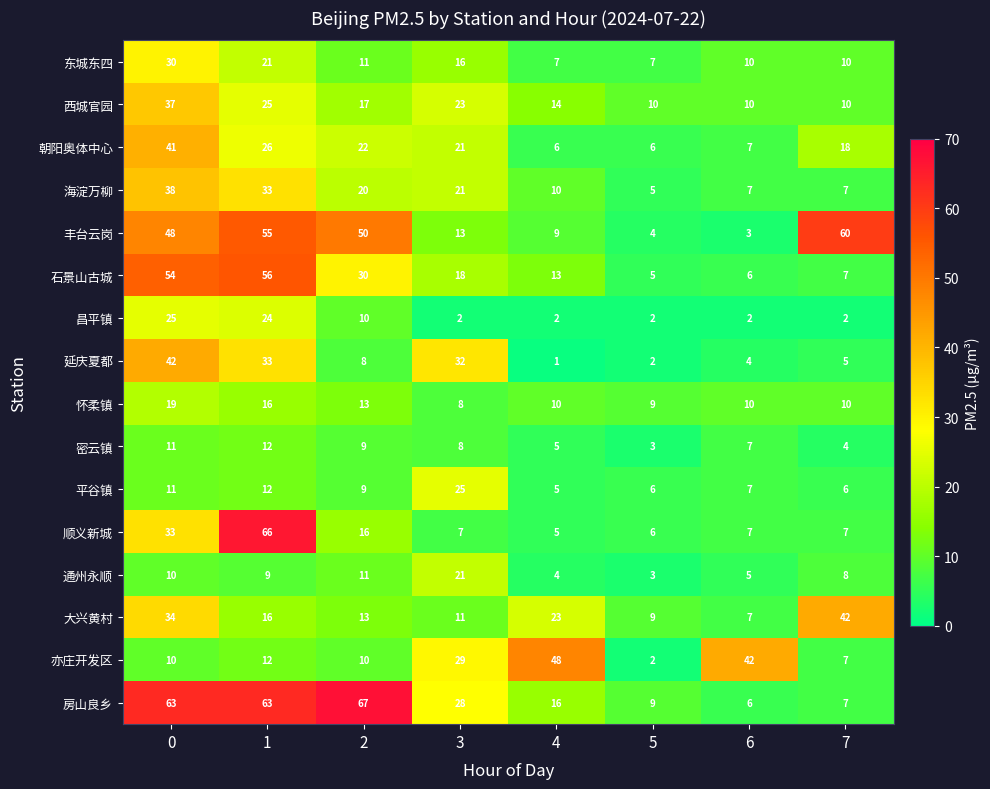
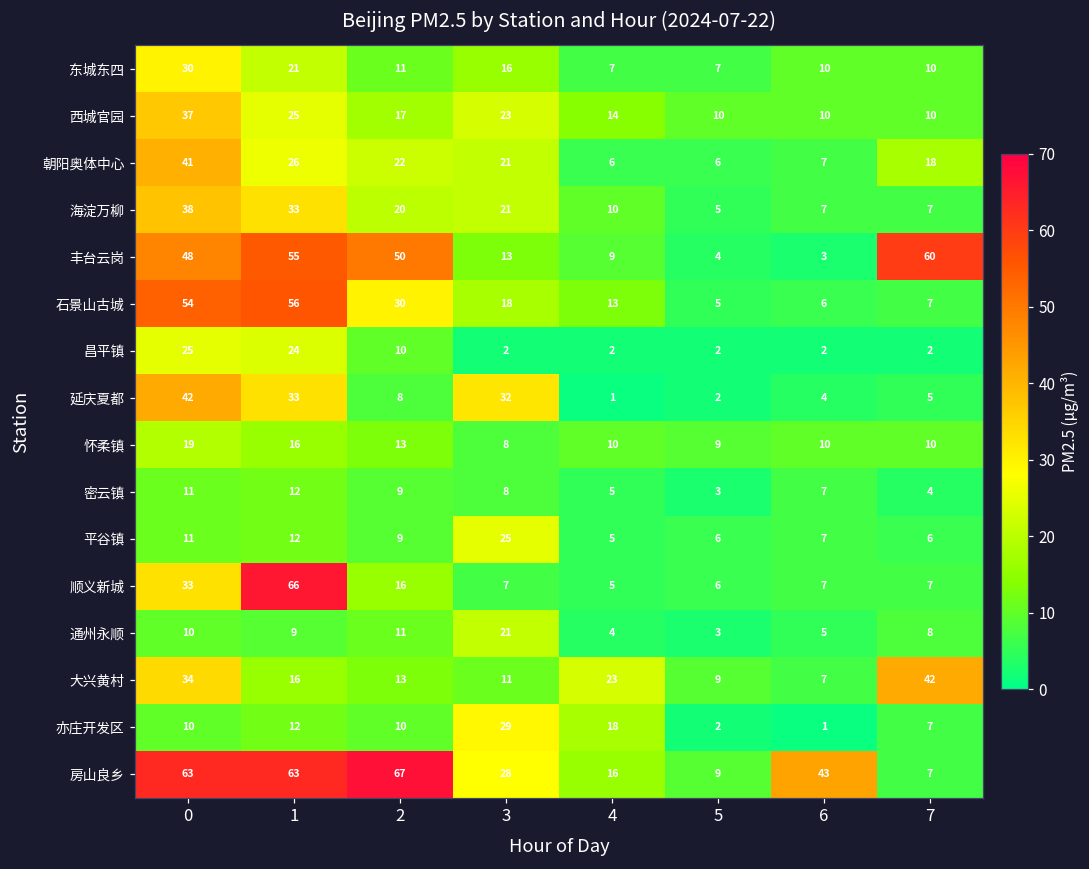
  {
    "东城东四": {
      "0": 30,
      "1": 21,
      "2": 11,
      "3": 16,
      "4": 7,
      "5": 7,
      "6": 10,
      "7": 10
    },
    "西城官园": {
      "0": 37,
      "1": 25,
      "2": 17,
      "3": 23,
      "4": 14,
      "5": 10,
      "6": 10,
      "7": 10
    },
    "朝阳奥体中心": {
      "0": 41,
      "1": 26,
      "2": 22,
      "3": 21,
      "4": 6,
      "5": 6,
      "6": 7,
      "7": 18
    },
    "海淀万柳": {
      "0": 38,
      "1": 33,
      "2": 20,
      "3": 21,
      "4": 10,
      "5": 5,
      "6": 7,
      "7": 7
    },
    "丰台云岗": {
      "0": 48,
      "1": 55,
      "2": 50,
      "3": 13,
      "4": 9,
      "5": 4,
      "6": 3,
      "7": 60
    },
    "石景山古城": {
      "0": 54,
      "1": 56,
      "2": 30,
      "3": 18,
      "4": 13,
      "5": 5,
      "6": 6,
      "7": 7
    },
    "昌平镇": {
      "0": 25,
      "1": 24,
      "2": 10,
      "3": 2,
      "4": 2,
      "5": 2,
      "6": 2,
      "7": 2
    },
    "延庆夏都": {
      "0": 42,
      "1": 33,
      "2": 8,
      "3": 32,
      "4": 1,
      "5": 2,
      "6": 4,
      "7": 5
    },
    "怀柔镇": {
      "0": 19,
      "1": 16,
      "2": 13,
      "3": 8,
      "4": 10,
      "5": 9,
      "6": 10,
      "7": 10
    },
    "密云镇": {
      "0": 11,
      "1": 12,
      "2": 9,
      "3": 8,
      "4": 5,
      "5": 3,
      "6": 7,
      "7": 4
    },
    "平谷镇": {
      "0": 11,
      "1": 12,
      "2": 9,
      "3": 25,
      "4": 5,
      "5": 6,
      "6": 7,
      "7": 6
    },
    "顺义新城": {
      "0": 33,
      "1": 66,
      "2": 16,
      "3": 7,
      "4": 5,
      "5": 6,
      "6": 7,
      "7": 7
    },
    "通州永顺": {
      "0": 10,
      "1": 9,
      "2": 11,
      "3": 21,
      "4": 4,
      "5": 3,
      "6": 5,
      "7": 8
    },
    "大兴黄村": {
      "0": 34,
      "1": 16,
      "2": 13,
      "3": 11,
      "4": 23,
      "5": 9,
      "6": 7,
      "7": 42
    },
    "亦庄开发区": {
      "0": 10,
      "1": 12,
      "2": 10,
      "3": 29,
-     "4": 48,
+     "4": 18,
      "5": 2,
-     "6": 42,
+     "6": 1,
      "7": 7
    },
    "房山良乡": {
      "0": 63,
      "1": 63,
      "2": 67,
      "3": 28,
      "4": 16,
      "5": 9,
-     "6": 6,
+     "6": 43,
      "7": 7
    }
  }
